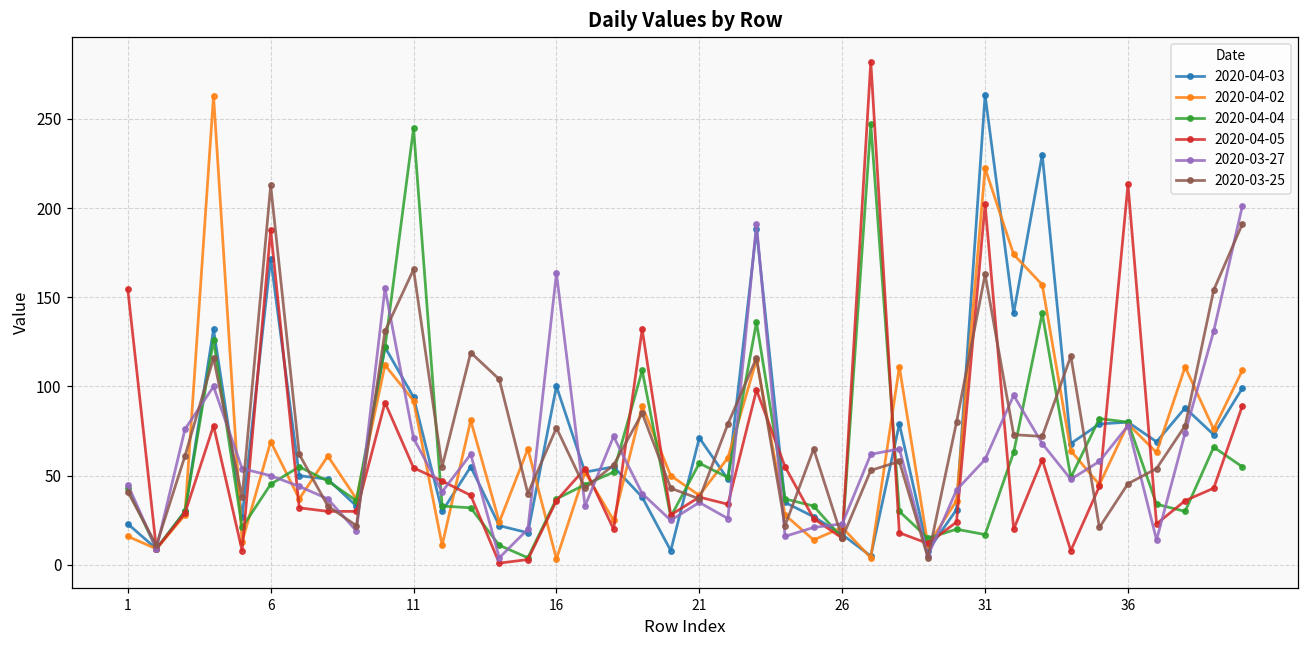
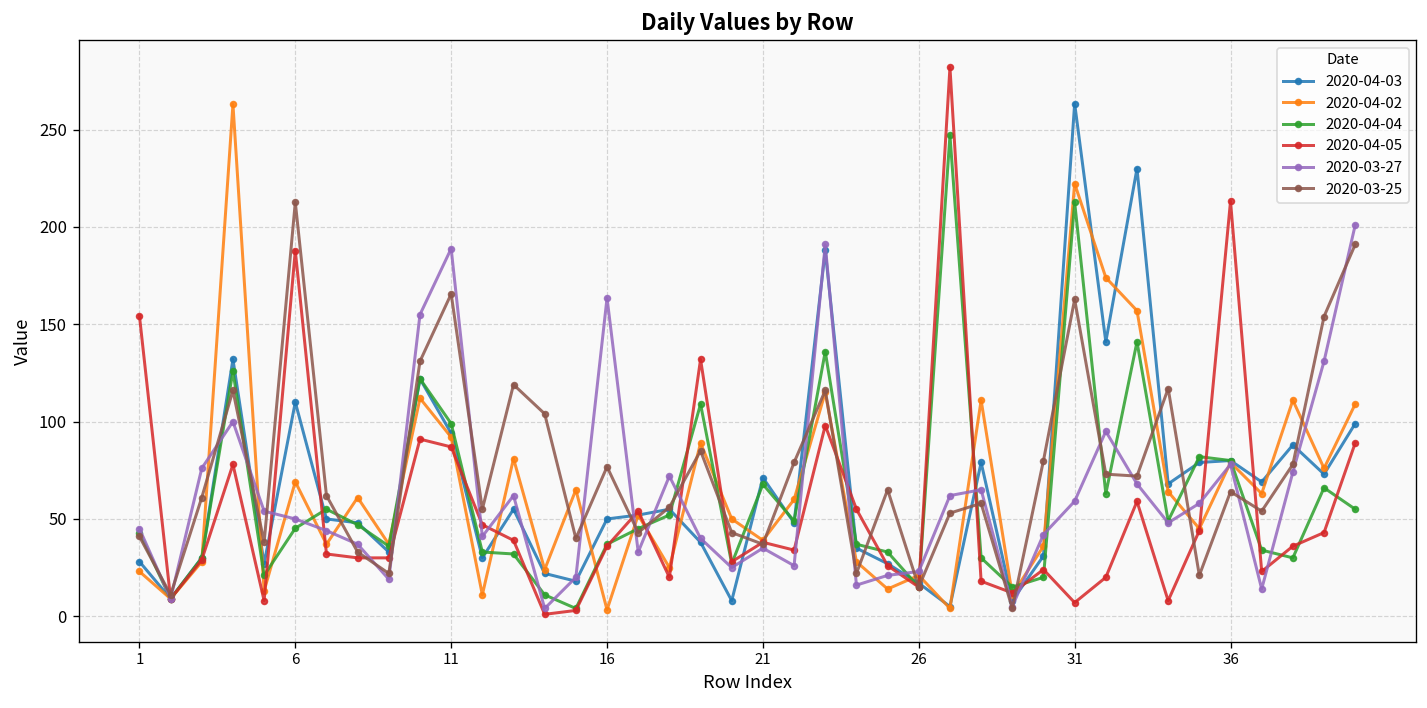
  {
    "2020-04-03": {
-     "1": 23,
-     "6": 172,
+     "1": 28,
+     "6": 110,
      "11": 94,
-     "16": 100,
+     "16": 50,
      "21": 71,
      "26": 17,
      "31": 263
    },
    "2020-04-02": {
-     "1": 16,
+     "1": 23,
      "6": 69,
      "11": 92,
      "16": 3,
      "26": 21,
      "31": 222
    },
    "2020-04-04": {
      "1": 43,
      "6": 45,
-     "11": 245,
-     "21": 57,
-     "31": 17
+     "11": 99,
+     "21": 68,
+     "31": 213
    },
    "2020-04-05": {
      "1": 154,
      "6": 188,
-     "11": 54,
-     "31": 202,
+     "11": 87,
+     "31": 7,
      "36": 213
    },
    "2020-03-27": {
      "1": 45,
      "6": 50,
-     "11": 71,
+     "11": 189,
      "16": 164,
      "21": 35,
      "26": 23,
      "31": 59
    },
    "2020-03-25": {
      "1": 41,
      "6": 213,
      "11": 166,
      "16": 77,
      "31": 163,
-     "36": 46
+     "36": 64
    }
  }
